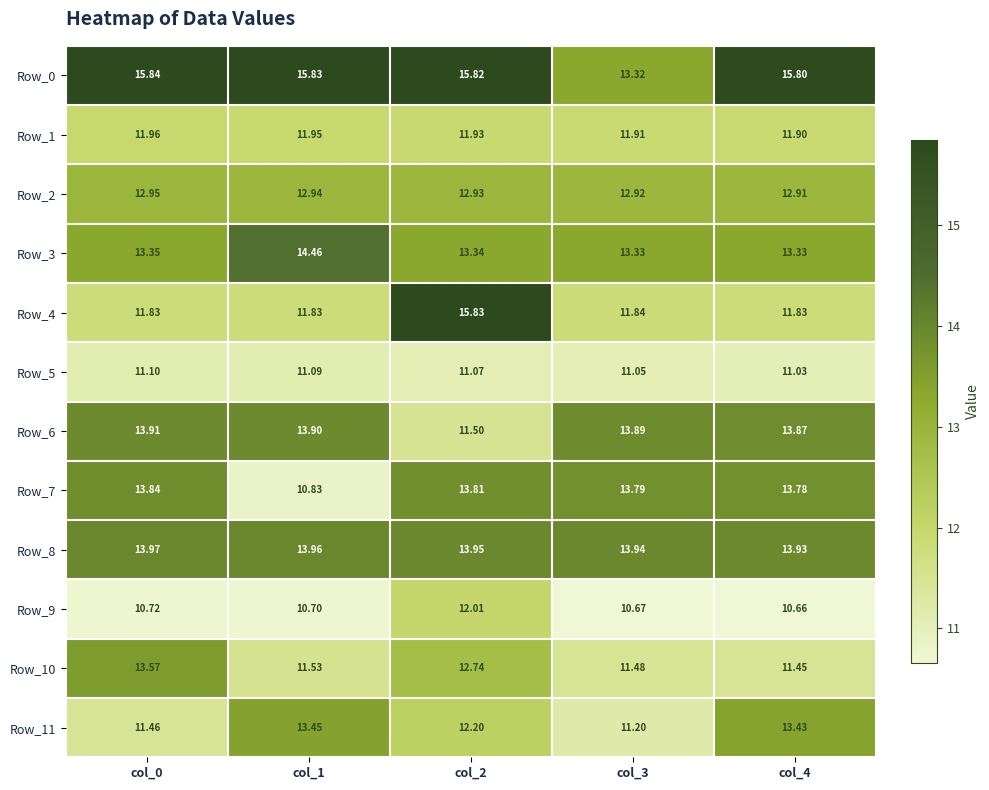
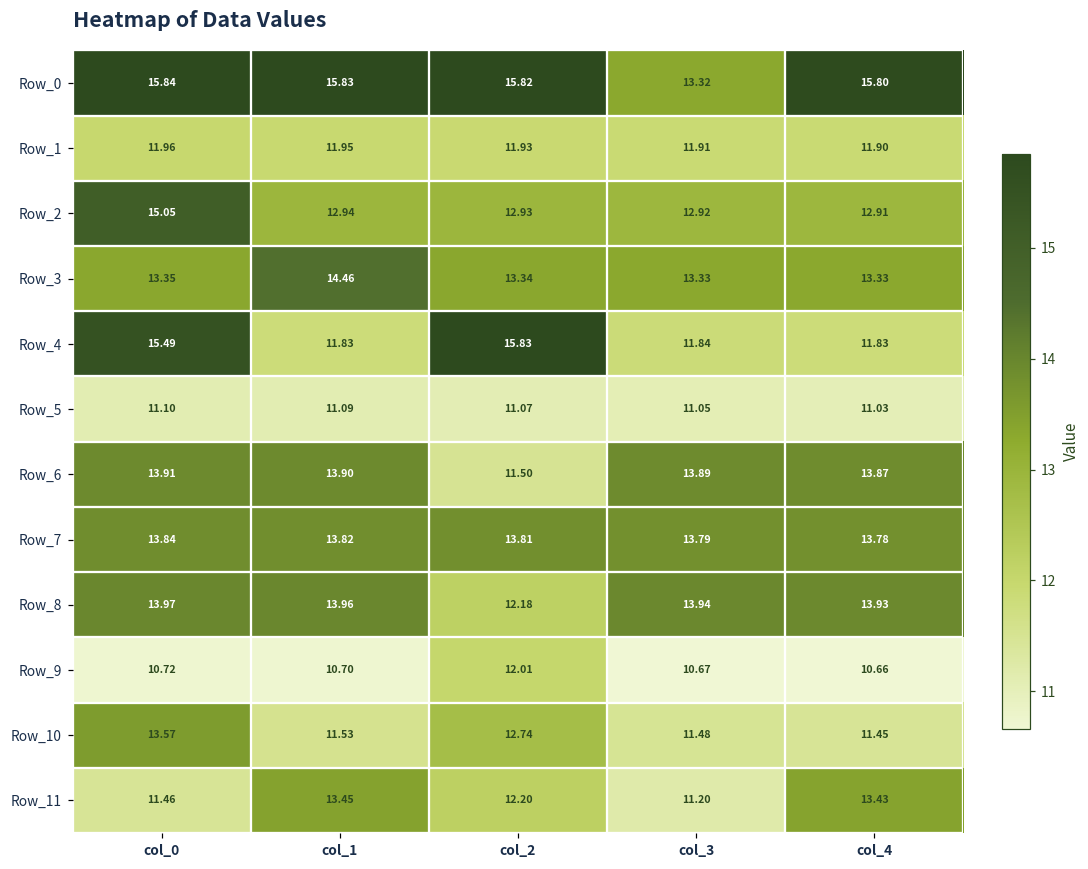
  {
    "Row_0": {
      "col_0": 15.84,
      "col_1": 15.83,
      "col_2": 15.82,
      "col_3": 13.32,
      "col_4": 15.80
    },
    "Row_1": {
      "col_0": 11.96,
      "col_1": 11.95,
      "col_2": 11.93,
      "col_3": 11.91,
      "col_4": 11.90
    },
    "Row_2": {
-     "col_0": 12.95,
+     "col_0": 15.05,
      "col_1": 12.94,
      "col_2": 12.93,
      "col_3": 12.92,
      "col_4": 12.91
    },
    "Row_3": {
      "col_0": 13.35,
      "col_1": 14.46,
      "col_2": 13.34,
      "col_3": 13.33,
      "col_4": 13.33
    },
    "Row_4": {
-     "col_0": 11.83,
+     "col_0": 15.49,
      "col_1": 11.83,
      "col_2": 15.83,
      "col_3": 11.84,
      "col_4": 11.83
    },
    "Row_5": {
      "col_0": 11.10,
      "col_1": 11.09,
      "col_2": 11.07,
      "col_3": 11.05,
      "col_4": 11.03
    },
    "Row_6": {
      "col_0": 13.91,
      "col_1": 13.90,
      "col_2": 11.50,
      "col_3": 13.89,
      "col_4": 13.87
    },
    "Row_7": {
      "col_0": 13.84,
-     "col_1": 10.83,
+     "col_1": 13.82,
      "col_2": 13.81,
      "col_3": 13.79,
      "col_4": 13.78
    },
    "Row_8": {
      "col_0": 13.97,
      "col_1": 13.96,
-     "col_2": 13.95,
+     "col_2": 12.18,
      "col_3": 13.94,
      "col_4": 13.93
    },
    "Row_9": {
      "col_0": 10.72,
      "col_1": 10.70,
      "col_2": 12.01,
      "col_3": 10.67,
      "col_4": 10.66
    },
    "Row_10": {
      "col_0": 13.57,
      "col_1": 11.53,
      "col_2": 12.74,
      "col_3": 11.48,
      "col_4": 11.45
    },
    "Row_11": {
      "col_0": 11.46,
      "col_1": 13.45,
      "col_2": 12.20,
      "col_3": 11.20,
      "col_4": 13.43
    }
  }
